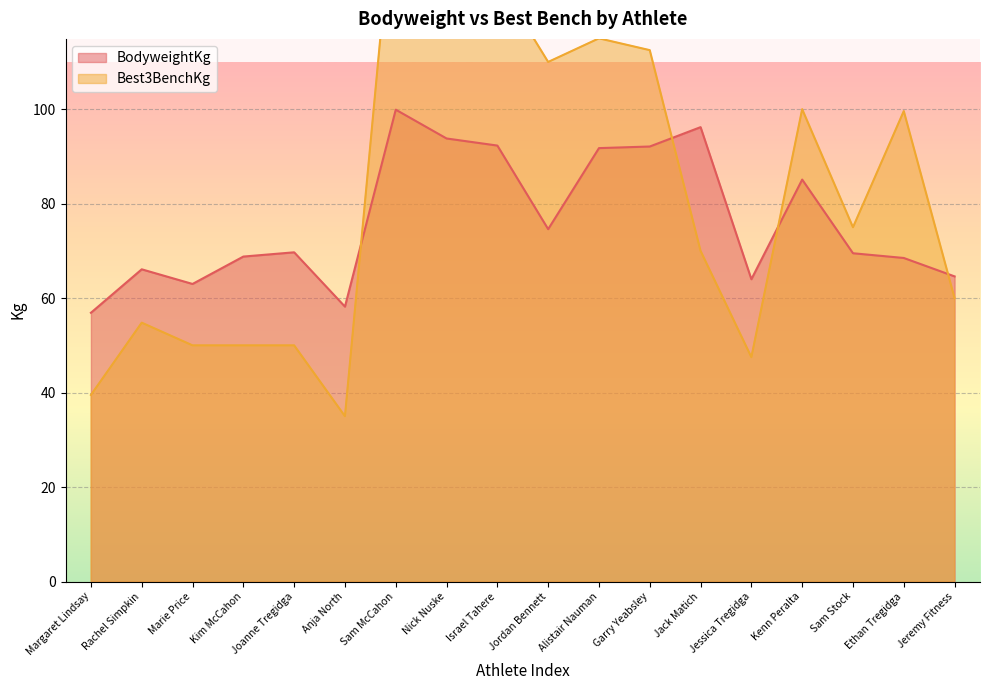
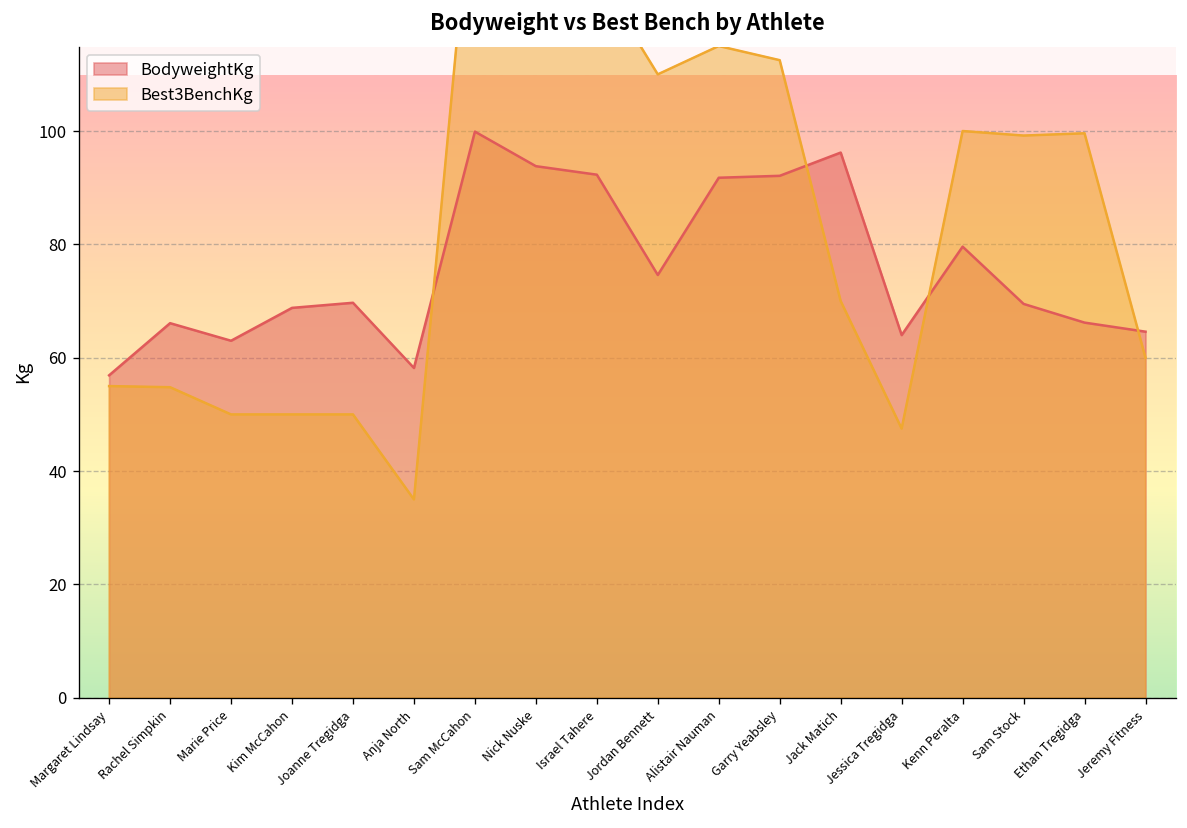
  {
    "BodyweightKg": {
      "Margaret Lindsay": 57,
      "Rachel Simpkin": 66,
      "Marie Price": 63,
      "Kim McCahon": 69,
      "Joanne Tregidga": 70,
      "Anja North": 58,
      "Sam McCahon": 100,
      "Nick Nuske": 94,
      "Israel Tahere": 92,
      "Jordan Bennett": 75,
      "Alistair Nauman": 92,
      "Garry Yeabsley": 92,
      "Jack Matich": 96,
      "Jessica Tregidga": 64,
-     "Kenn Peralta": 85,
+     "Kenn Peralta": 80,
      "Sam Stock": 70,
-     "Ethan Tregidga": 69,
+     "Ethan Tregidga": 66,
      "Jeremy Fitness": 65
    },
    "Best3BenchKg": {
-     "Margaret Lindsay": 40,
+     "Margaret Lindsay": 55,
      "Rachel Simpkin": 55,
      "Marie Price": 50,
      "Kim McCahon": 50,
      "Joanne Tregidga": 50,
      "Anja North": 35,
      "Jordan Bennett": 110,
      "Alistair Nauman": 115,
      "Garry Yeabsley": 113,
      "Jack Matich": 70,
      "Jessica Tregidga": 48,
      "Kenn Peralta": 100,
-     "Sam Stock": 75,
+     "Sam Stock": 99,
      "Ethan Tregidga": 100,
      "Jeremy Fitness": 60
    }
  }
